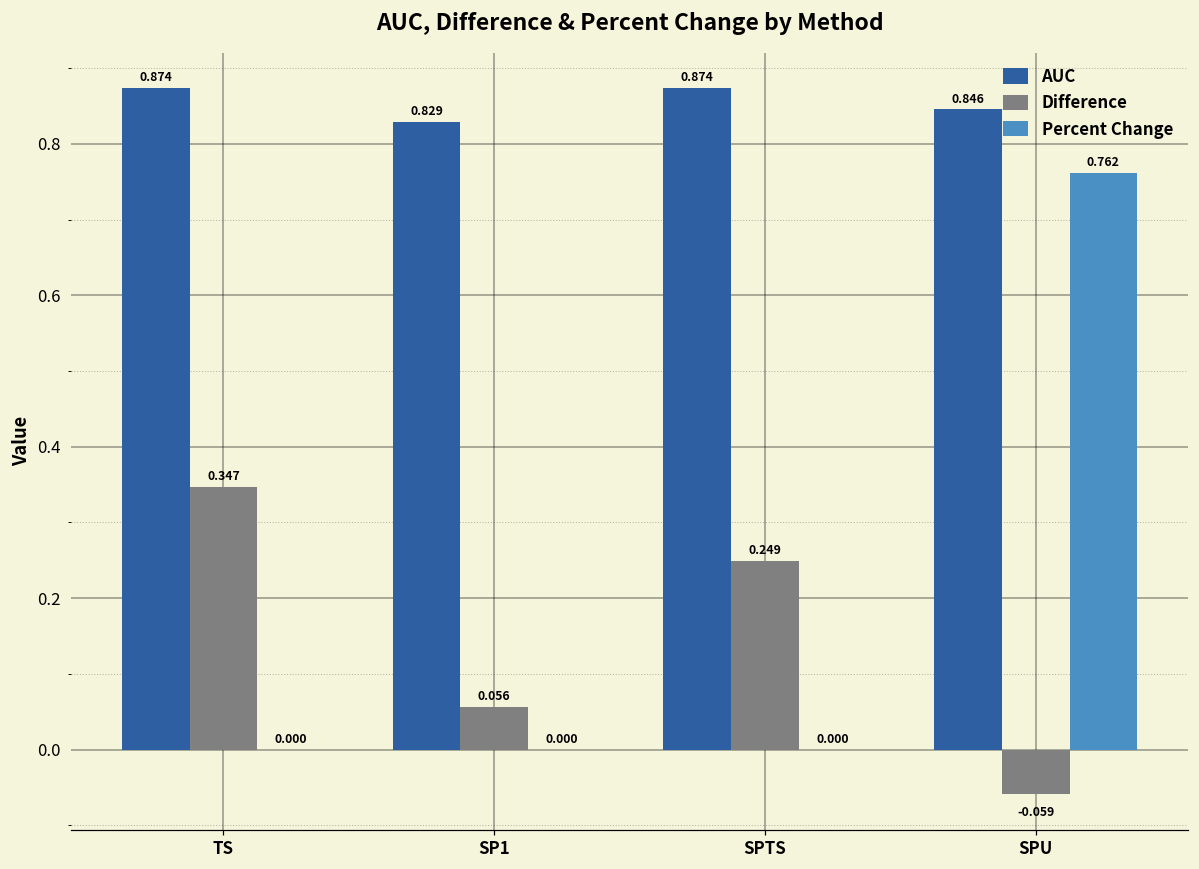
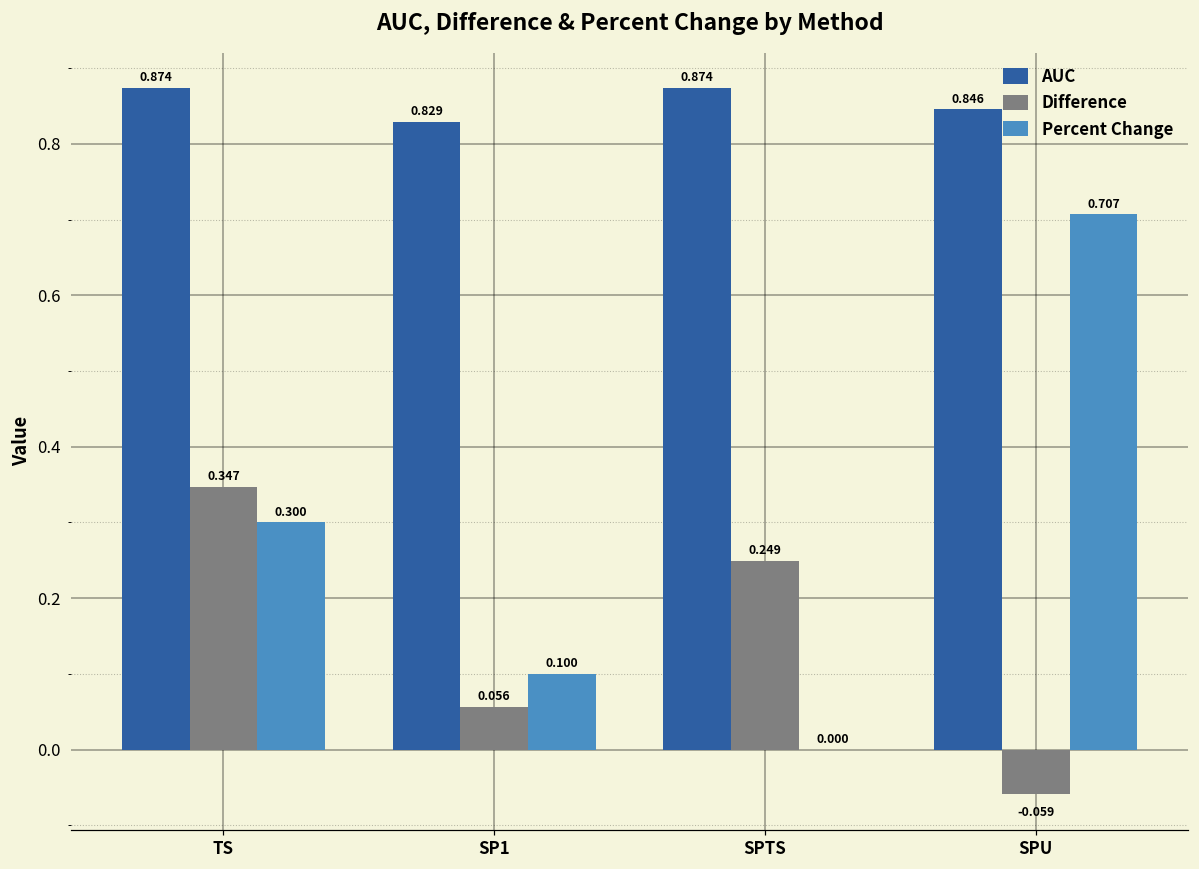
  {
    "AUC": {
      "TS": 0.874,
      "SP1": 0.829,
      "SPTS": 0.874,
      "SPU": 0.846
    },
    "Difference": {
      "TS": 0.347,
      "SP1": 0.056,
      "SPTS": 0.249,
      "SPU": -0.059
    },
    "Percent Change": {
-     "TS": 0.000,
-     "SP1": 0.000,
+     "TS": 0.300,
+     "SP1": 0.100,
      "SPTS": 0.000,
-     "SPU": 0.762
+     "SPU": 0.707
    }
  }
